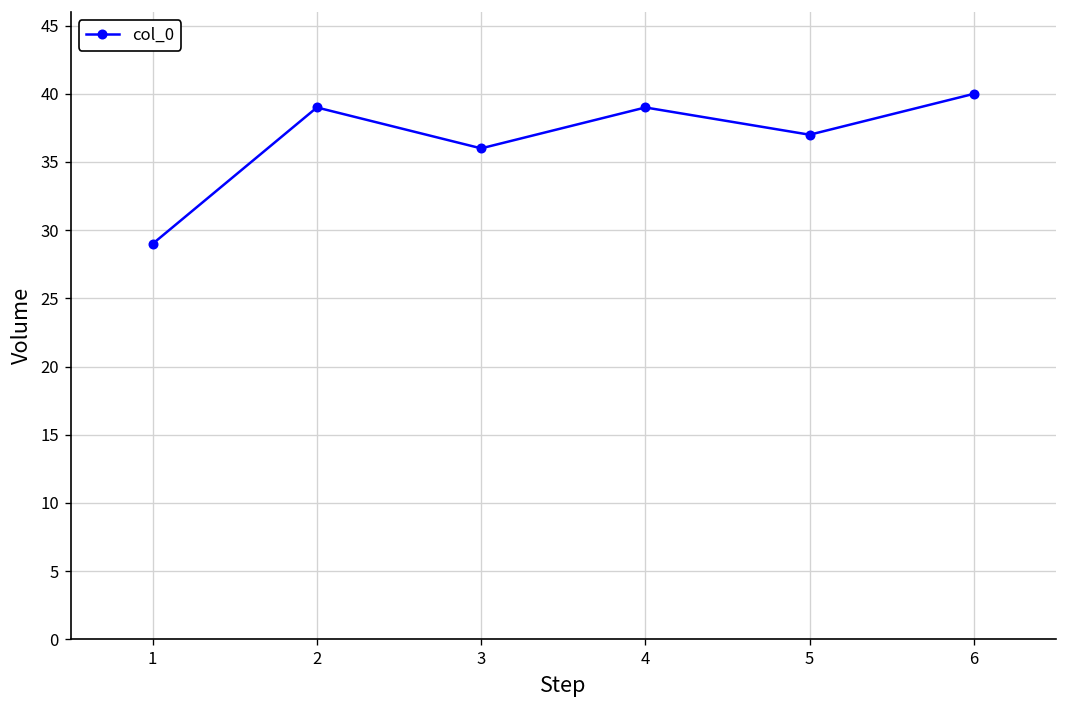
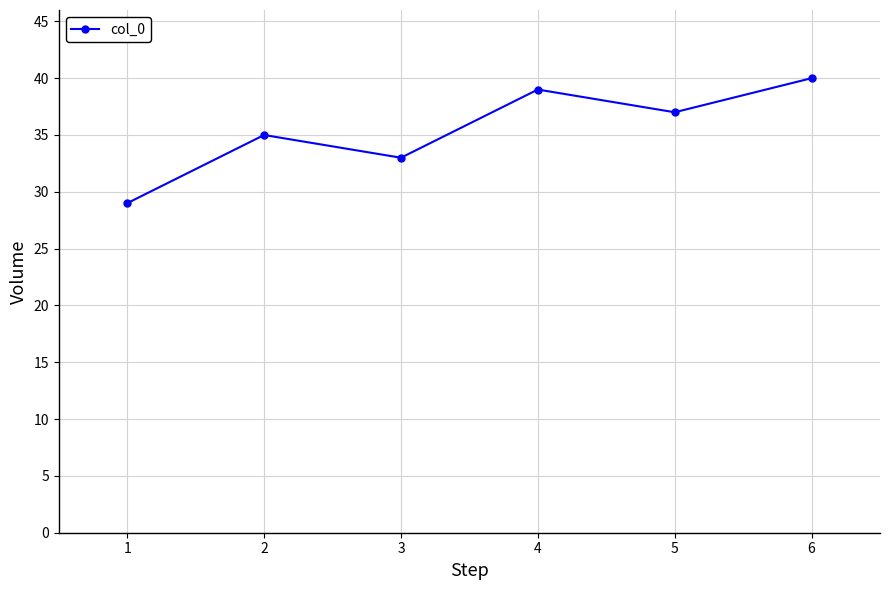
  {
    "1": 29,
-   "2": 39,
-   "3": 36,
+   "2": 35,
+   "3": 33,
    "4": 39,
    "5": 37,
    "6": 40
  }
